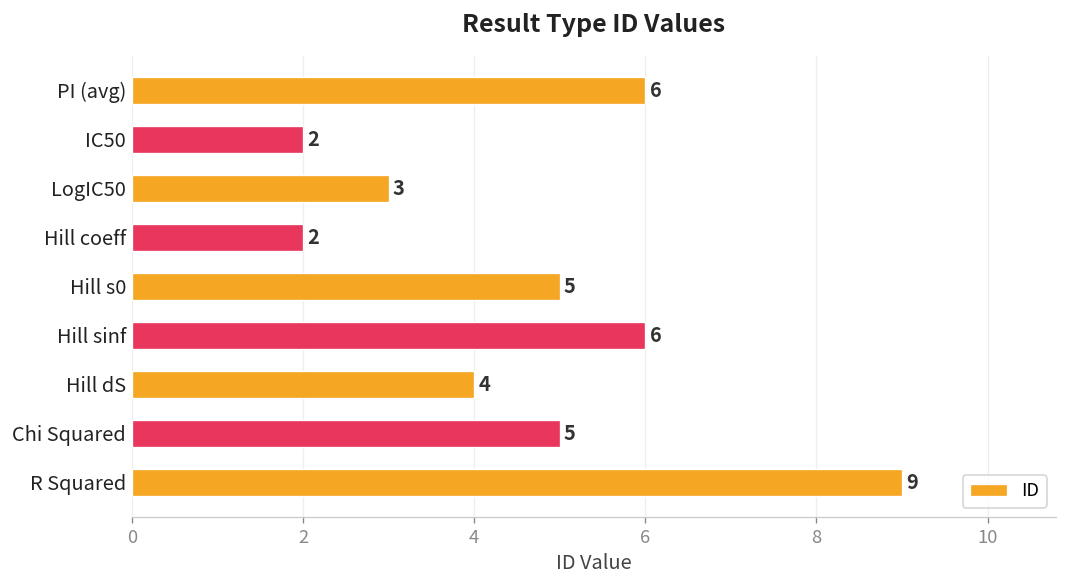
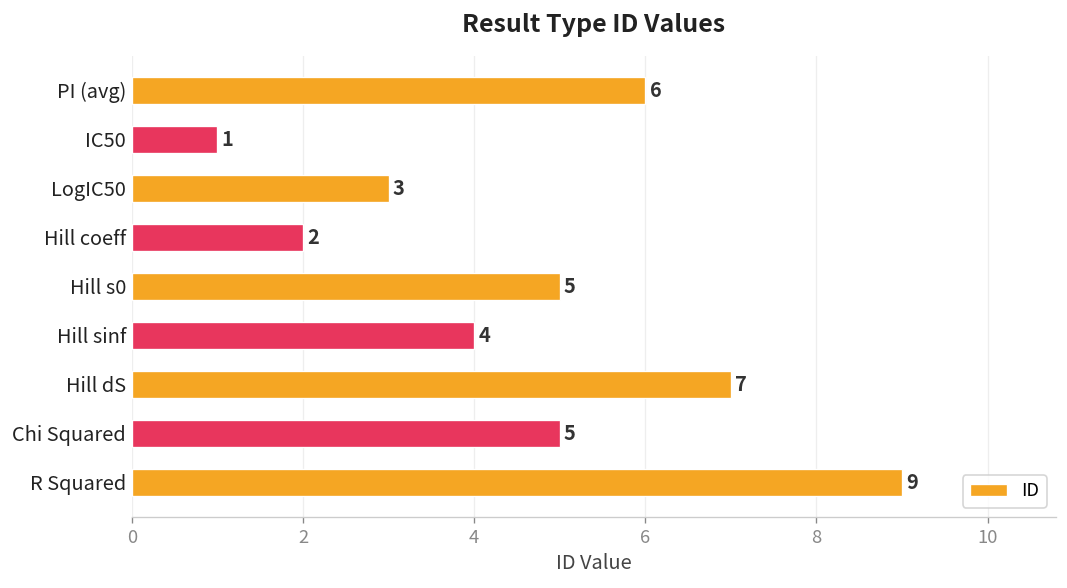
  {
    "PI (avg)": 6,
-   "IC50": 2,
+   "IC50": 1,
    "LogIC50": 3,
    "Hill coeff": 2,
    "Hill s0": 5,
-   "Hill sinf": 6,
-   "Hill dS": 4,
+   "Hill sinf": 4,
+   "Hill dS": 7,
    "Chi Squared": 5,
    "R Squared": 9
  }
